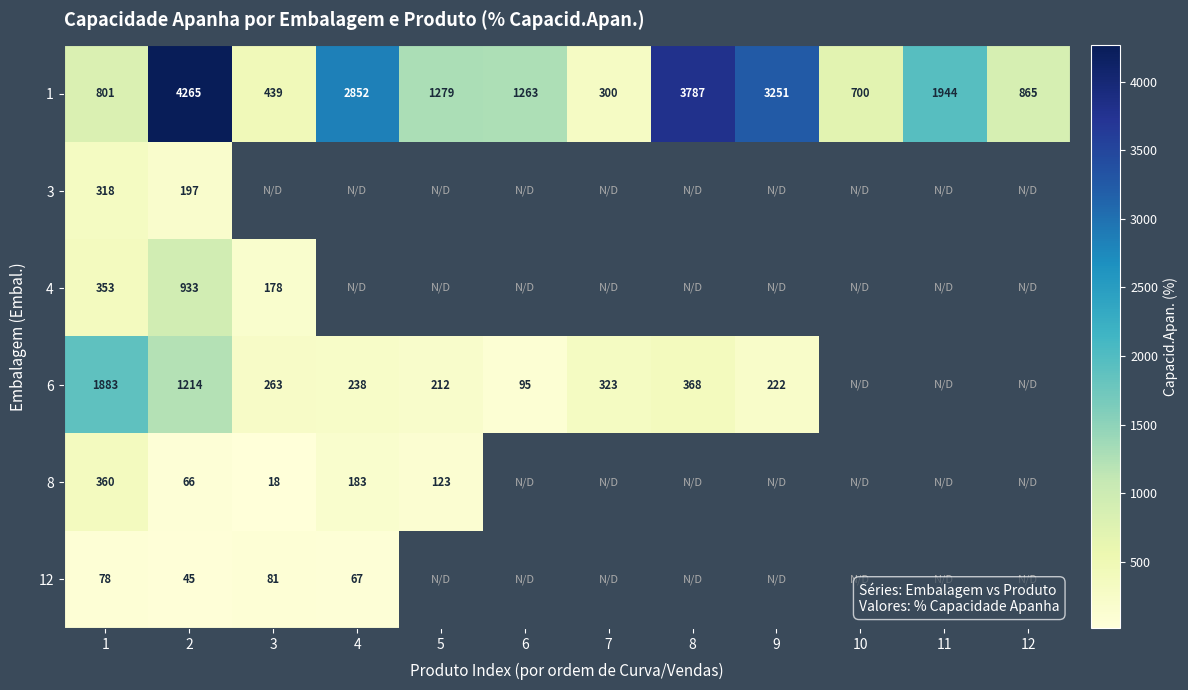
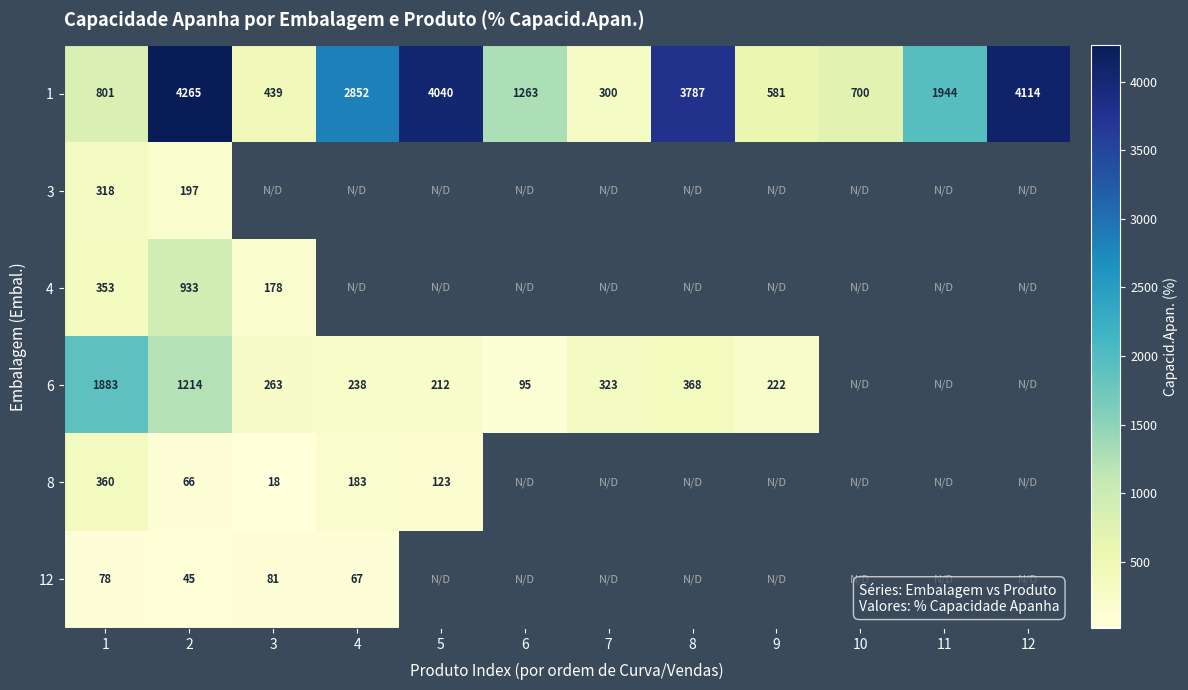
  {
    "1": {
      "1": 801,
      "2": 4265,
      "3": 439,
      "4": 2852,
-     "5": 1279,
+     "5": 4040,
      "6": 1263,
      "7": 300,
      "8": 3787,
-     "9": 3251,
+     "9": 581,
      "10": 700,
      "11": 1944,
-     "12": 865
+     "12": 4114
    },
    "3": {
      "1": 318,
      "2": 197
    },
    "4": {
      "1": 353,
      "2": 933,
      "3": 178
    },
    "6": {
      "1": 1883,
      "2": 1214,
      "3": 263,
      "4": 238,
      "5": 212,
      "6": 95,
      "7": 323,
      "8": 368,
      "9": 222
    },
    "8": {
      "1": 360,
      "2": 66,
      "3": 18,
      "4": 183,
      "5": 123
    },
    "12": {
      "1": 78,
      "2": 45,
      "3": 81,
      "4": 67
    }
  }
